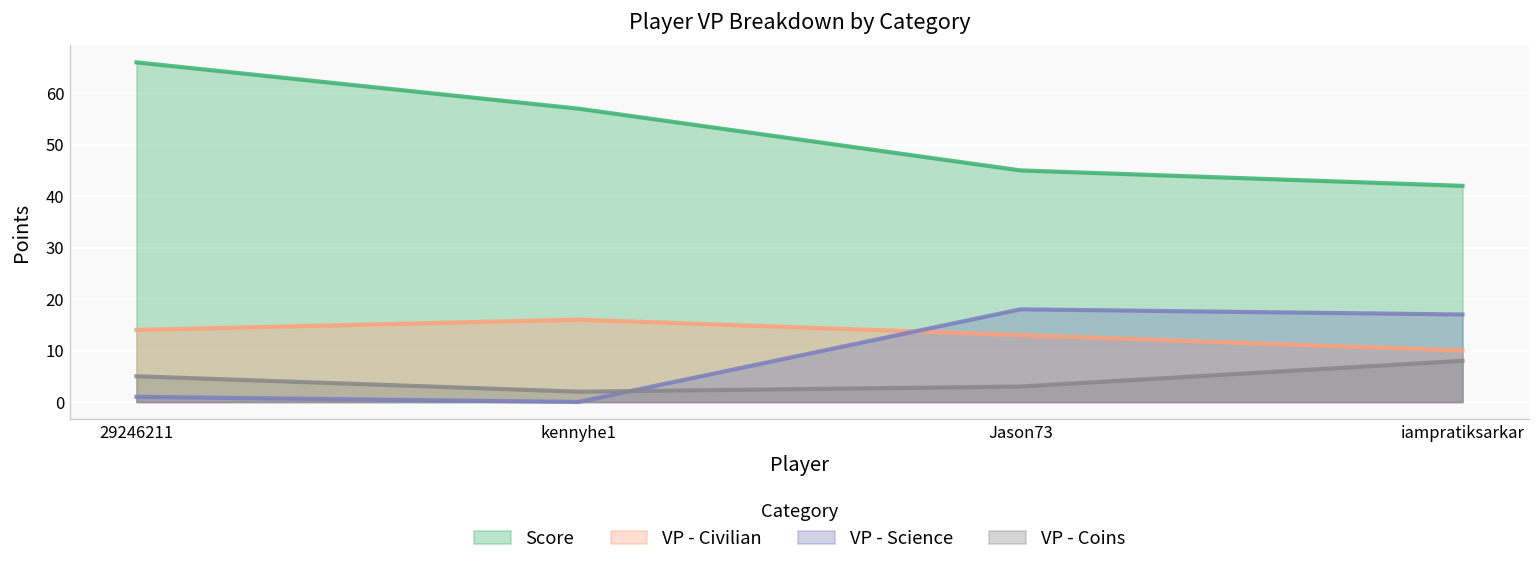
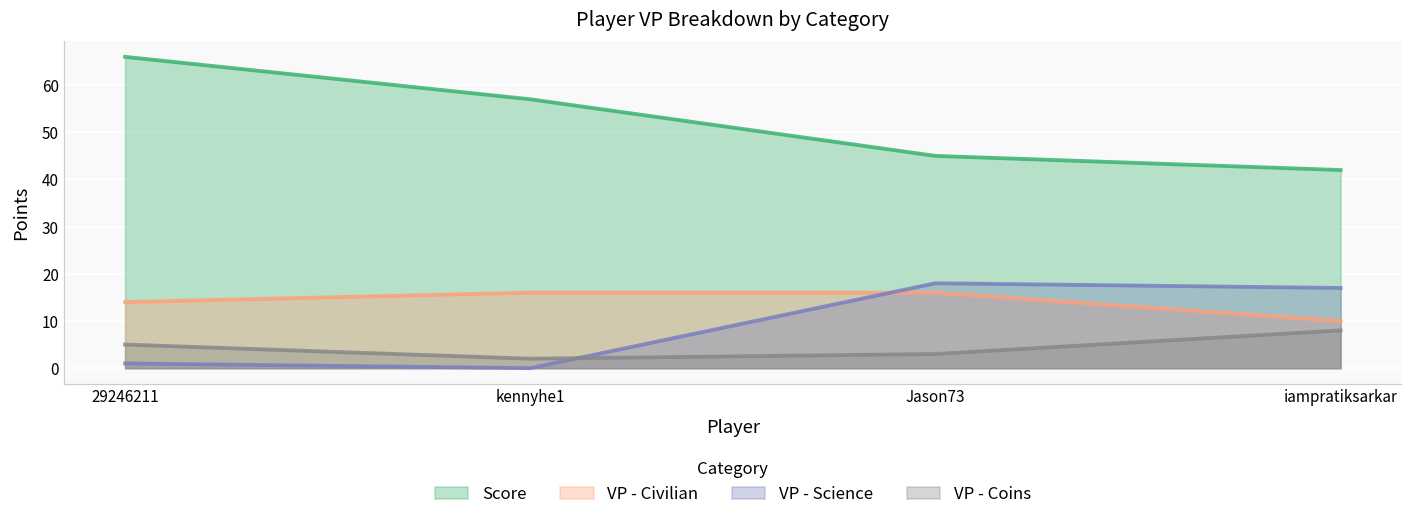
  {
    "VP - Civilian": {
      "29246211": 14,
      "kennyhe1": 16,
-     "Jason73": 13,
+     "Jason73": 16,
      "iampratiksarkar": 10
    }
  }
